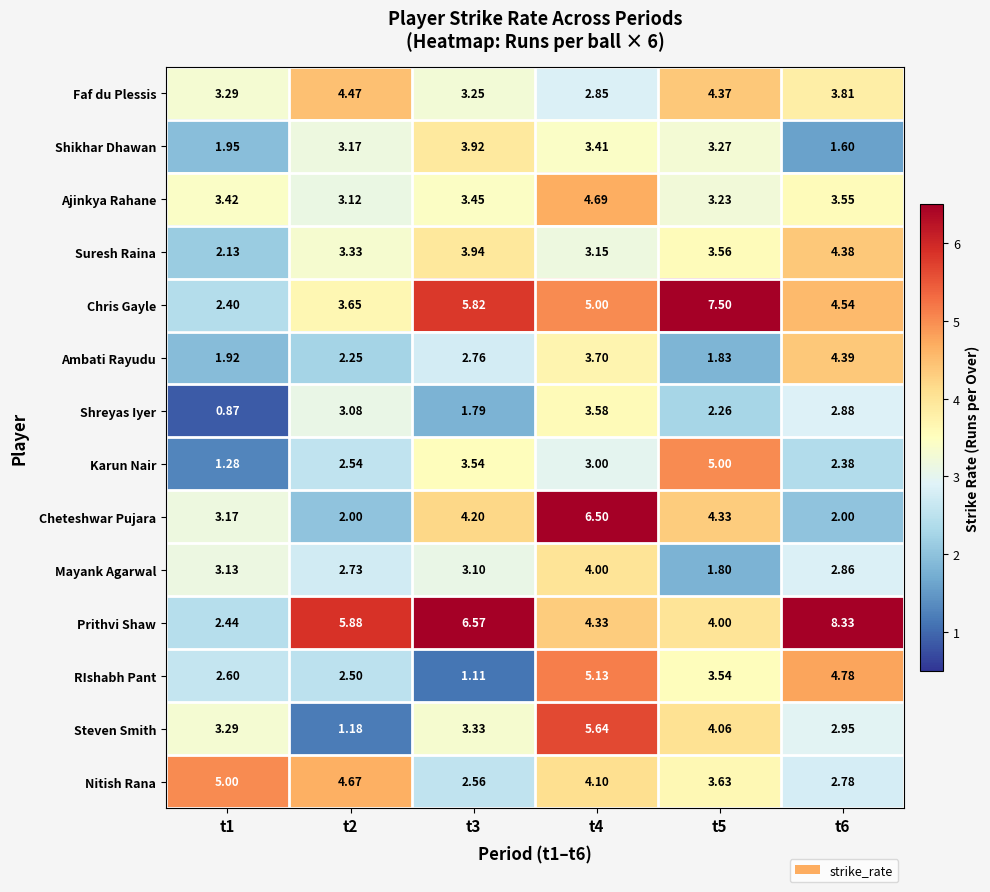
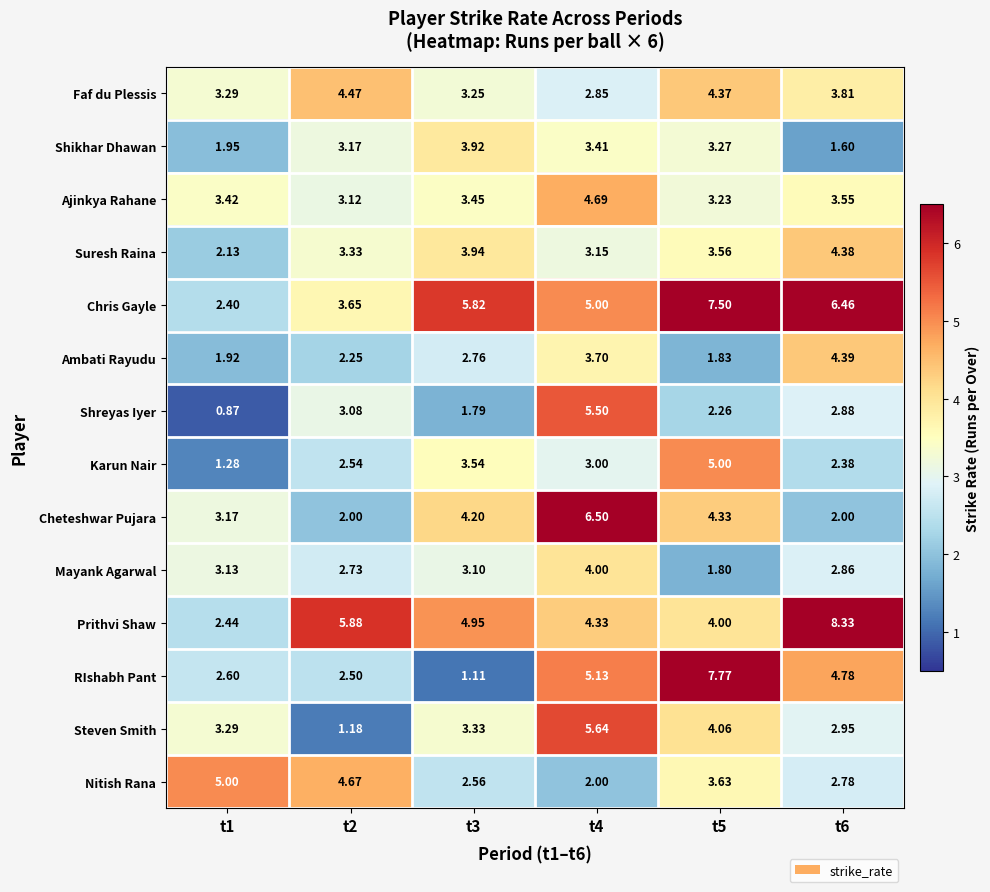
  {
    "Faf du Plessis": {
      "t1": 3.29,
      "t2": 4.47,
      "t3": 3.25,
      "t4": 2.85,
      "t5": 4.37,
      "t6": 3.81
    },
    "Shikhar Dhawan": {
      "t1": 1.95,
      "t2": 3.17,
      "t3": 3.92,
      "t4": 3.41,
      "t5": 3.27,
      "t6": 1.60
    },
    "Ajinkya Rahane": {
      "t1": 3.42,
      "t2": 3.12,
      "t3": 3.45,
      "t4": 4.69,
      "t5": 3.23,
      "t6": 3.55
    },
    "Suresh Raina": {
      "t1": 2.13,
      "t2": 3.33,
      "t3": 3.94,
      "t4": 3.15,
      "t5": 3.56,
      "t6": 4.38
    },
    "Chris Gayle": {
      "t1": 2.40,
      "t2": 3.65,
      "t3": 5.82,
      "t4": 5.00,
      "t5": 7.50,
-     "t6": 4.54
+     "t6": 6.46
    },
    "Ambati Rayudu": {
      "t1": 1.92,
      "t2": 2.25,
      "t3": 2.76,
      "t4": 3.70,
      "t5": 1.83,
      "t6": 4.39
    },
    "Shreyas Iyer": {
      "t1": 0.87,
      "t2": 3.08,
      "t3": 1.79,
-     "t4": 3.58,
+     "t4": 5.50,
      "t5": 2.26,
      "t6": 2.88
    },
    "Karun Nair": {
      "t1": 1.28,
      "t2": 2.54,
      "t3": 3.54,
      "t4": 3.00,
      "t5": 5.00,
      "t6": 2.38
    },
    "Cheteshwar Pujara": {
      "t1": 3.17,
      "t2": 2.00,
      "t3": 4.20,
      "t4": 6.50,
      "t5": 4.33,
      "t6": 2.00
    },
    "Mayank Agarwal": {
      "t1": 3.13,
      "t2": 2.73,
      "t3": 3.10,
      "t4": 4.00,
      "t5": 1.80,
      "t6": 2.86
    },
    "Prithvi Shaw": {
      "t1": 2.44,
      "t2": 5.88,
-     "t3": 6.57,
+     "t3": 4.95,
      "t4": 4.33,
      "t5": 4.00,
      "t6": 8.33
    },
    "RIshabh Pant": {
      "t1": 2.60,
      "t2": 2.50,
      "t3": 1.11,
      "t4": 5.13,
-     "t5": 3.54,
+     "t5": 7.77,
      "t6": 4.78
    },
    "Steven Smith": {
      "t1": 3.29,
      "t2": 1.18,
      "t3": 3.33,
      "t4": 5.64,
      "t5": 4.06,
      "t6": 2.95
    },
    "Nitish Rana": {
      "t1": 5.00,
      "t2": 4.67,
      "t3": 2.56,
-     "t4": 4.10,
+     "t4": 2.00,
      "t5": 3.63,
      "t6": 2.78
    }
  }
